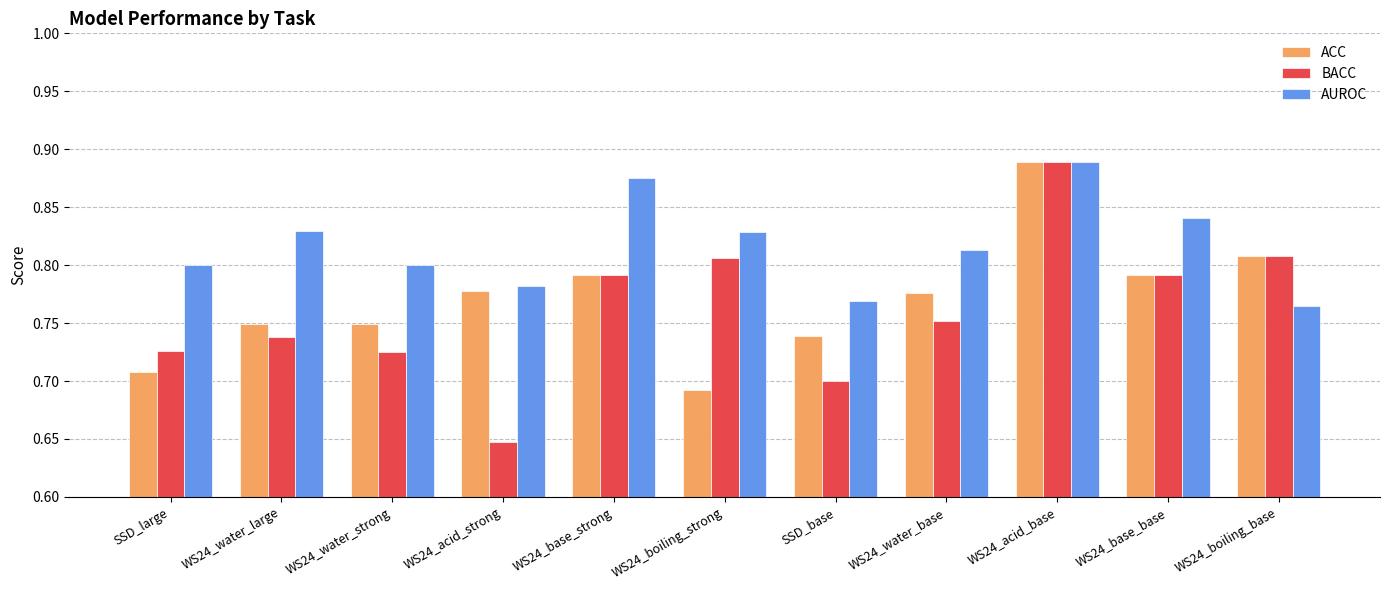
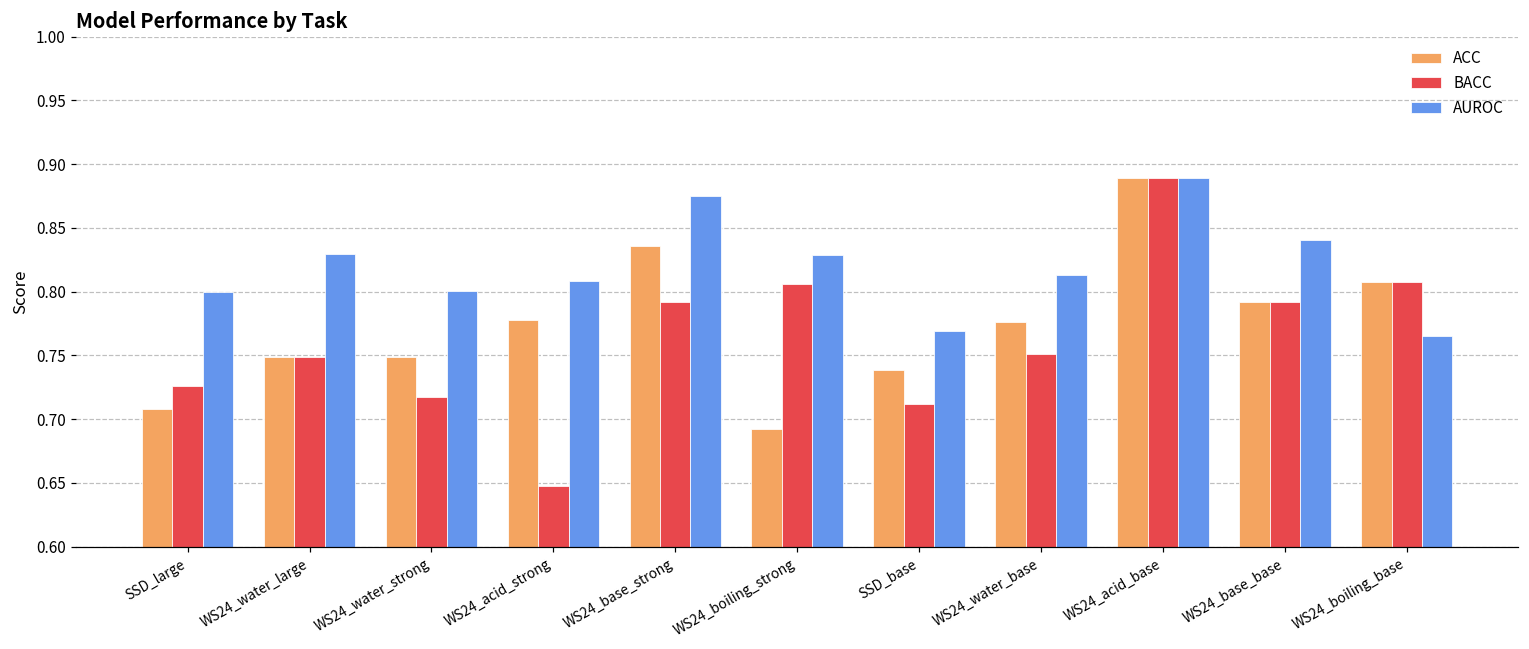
  {
    "ACC": {
      "SSD_large": 0.708,
      "WS24_water_large": 0.749,
      "WS24_water_strong": 0.749,
      "WS24_acid_strong": 0.778,
-     "WS24_base_strong": 0.792,
+     "WS24_base_strong": 0.836,
      "WS24_boiling_strong": 0.692,
      "SSD_base": 0.739,
      "WS24_water_base": 0.776,
      "WS24_acid_base": 0.889,
      "WS24_base_base": 0.792,
      "WS24_boiling_base": 0.808
    },
    "BACC": {
      "SSD_large": 0.726,
-     "WS24_water_large": 0.738,
-     "WS24_water_strong": 0.725,
+     "WS24_water_large": 0.749,
+     "WS24_water_strong": 0.717,
      "WS24_acid_strong": 0.647,
      "WS24_base_strong": 0.792,
      "WS24_boiling_strong": 0.806,
-     "SSD_base": 0.700,
+     "SSD_base": 0.712,
      "WS24_water_base": 0.751,
      "WS24_acid_base": 0.889,
      "WS24_base_base": 0.792,
      "WS24_boiling_base": 0.808
    },
    "AUROC": {
      "SSD_large": 0.800,
      "WS24_water_large": 0.830,
      "WS24_water_strong": 0.800,
-     "WS24_acid_strong": 0.782,
+     "WS24_acid_strong": 0.809,
      "WS24_base_strong": 0.875,
      "WS24_boiling_strong": 0.828,
      "SSD_base": 0.769,
      "WS24_water_base": 0.813,
      "WS24_acid_base": 0.889,
      "WS24_base_base": 0.840,
      "WS24_boiling_base": 0.765
    }
  }
